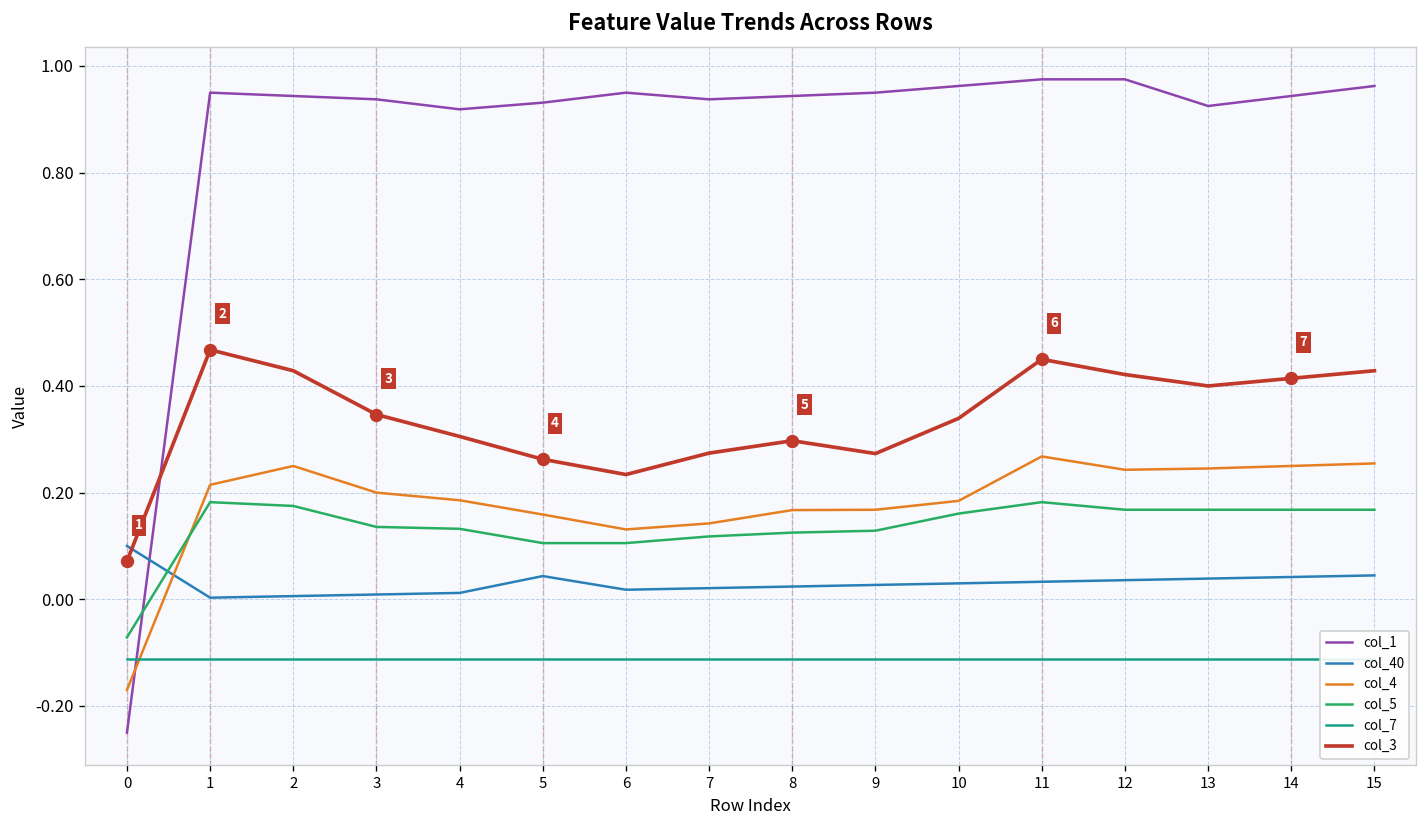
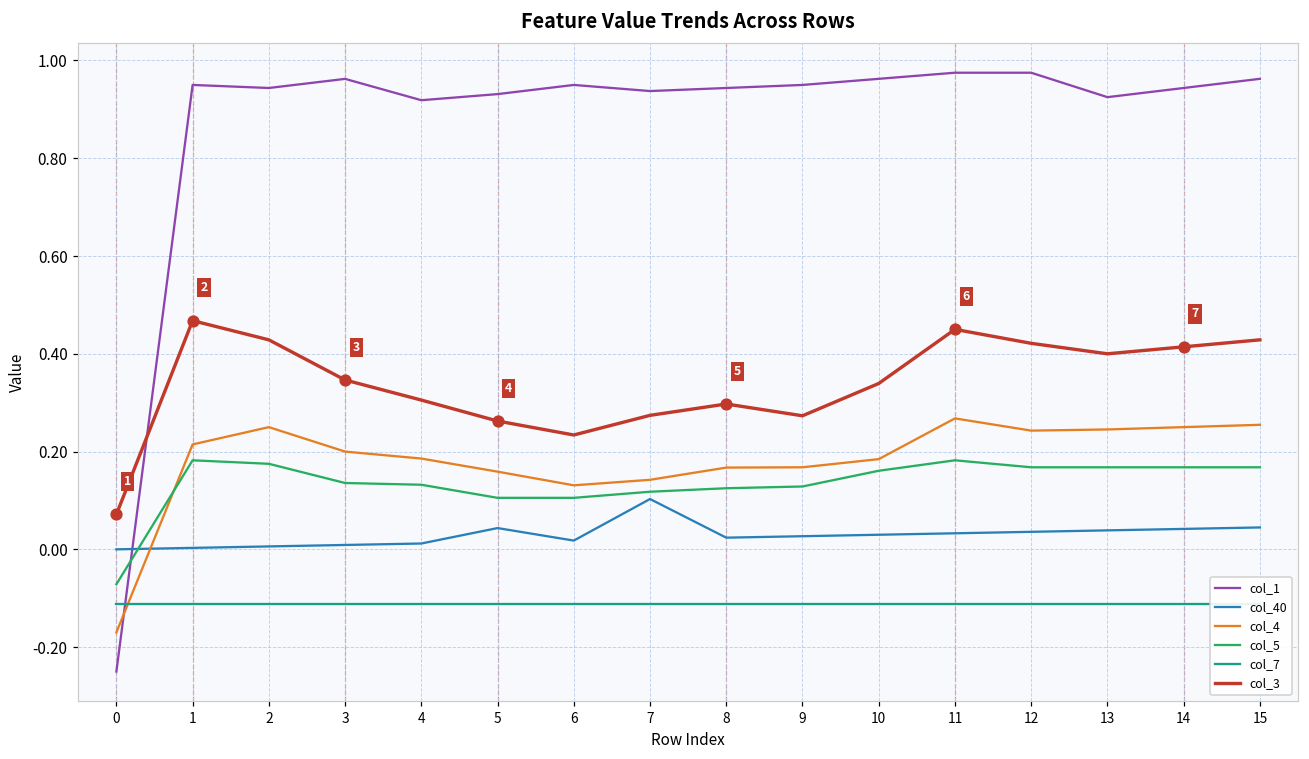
  {
    "col_1": {
      "0": -0.25,
      "1": 0.95,
      "2": 0.94,
-     "3": 0.94,
+     "3": 0.96,
      "4": 0.92,
      "5": 0.93,
      "6": 0.95,
      "7": 0.94,
      "8": 0.94,
      "9": 0.95,
      "10": 0.96,
      "11": 0.98,
      "12": 0.98,
      "13": 0.93,
      "14": 0.94,
      "15": 0.96
    },
    "col_40": {
-     "0": 0.1,
+     "0": 0.0,
      "1": 0.00,
      "2": 0.01,
      "3": 0.01,
      "4": 0.01,
      "5": 0.04,
      "6": 0.02,
-     "7": 0.02,
+     "7": 0.10,
      "8": 0.02,
      "9": 0.03,
      "10": 0.03,
      "11": 0.03,
      "12": 0.04,
      "13": 0.04,
      "14": 0.04,
      "15": 0.04
    },
    "col_4": {
      "0": -0.17,
      "1": 0.21,
      "2": 0.25,
      "3": 0.20,
      "4": 0.19,
      "5": 0.16,
      "6": 0.13,
      "7": 0.14,
      "8": 0.17,
      "9": 0.17,
      "10": 0.18,
      "11": 0.27,
      "12": 0.24,
      "13": 0.25,
      "14": 0.25,
      "15": 0.25
    }
  }
